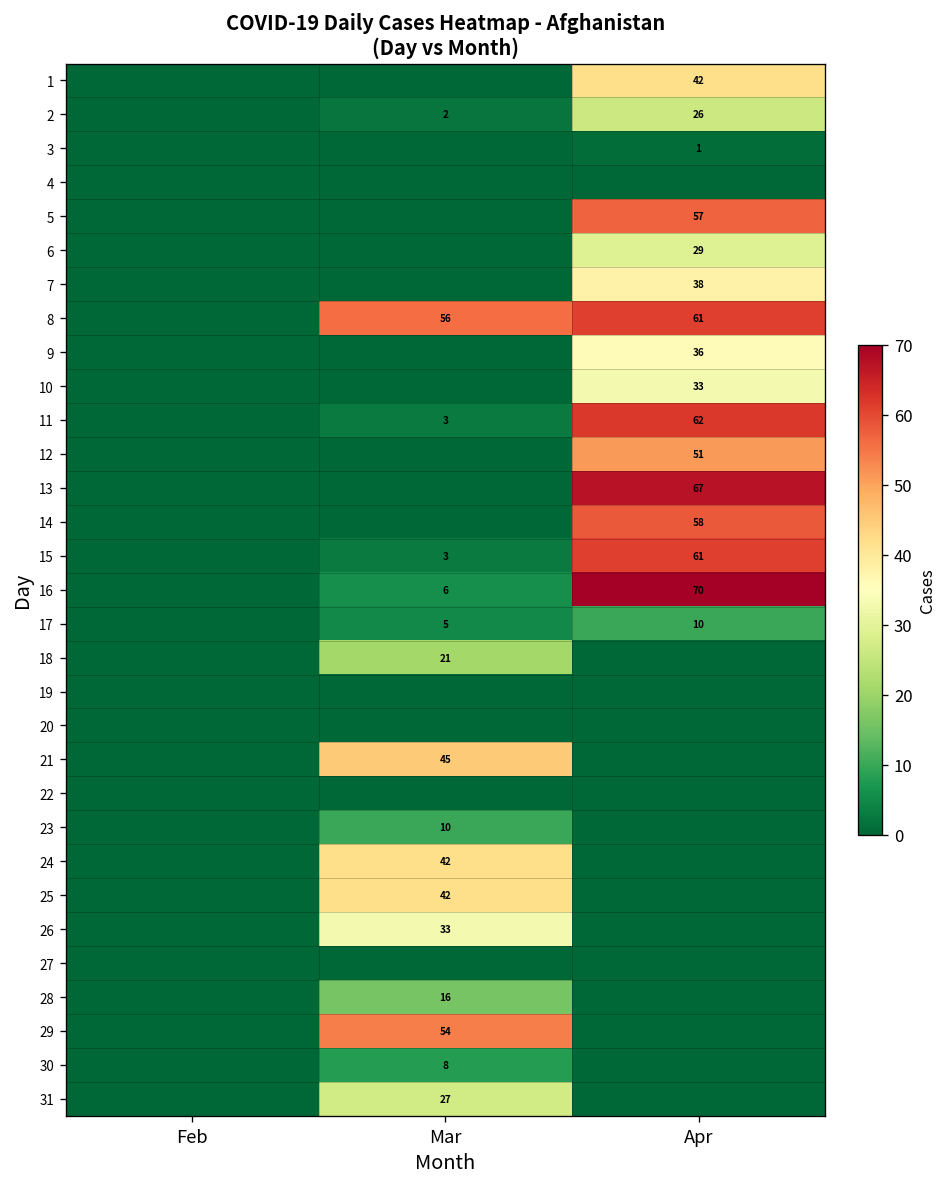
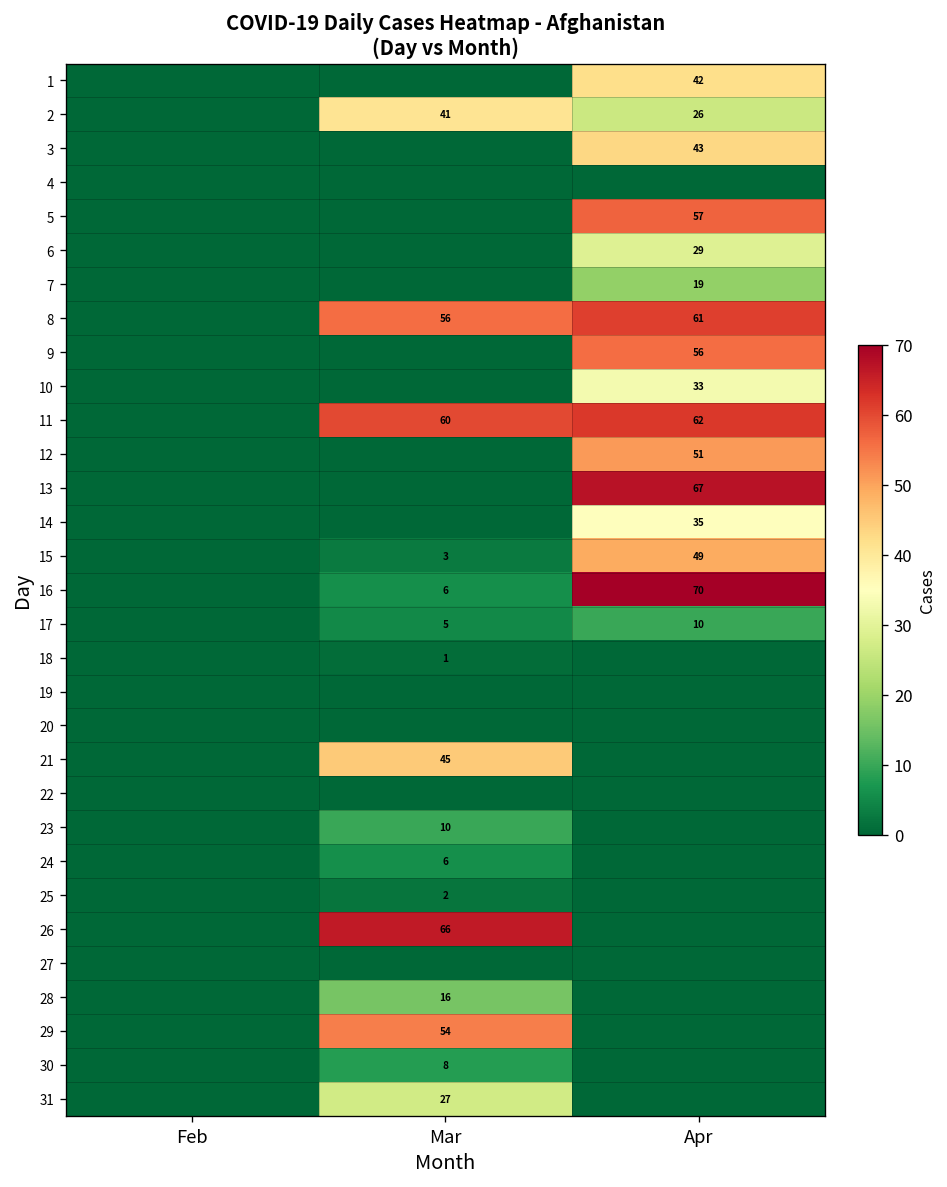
  {
    "1": {
      "Apr": 42
    },
    "2": {
-     "Mar": 2,
+     "Mar": 41,
      "Apr": 26
    },
    "3": {
-     "Apr": 1
+     "Apr": 43
    },
    "5": {
      "Apr": 57
    },
    "6": {
      "Apr": 29
    },
    "7": {
-     "Apr": 38
+     "Apr": 19
    },
    "8": {
      "Mar": 56,
      "Apr": 61
    },
    "9": {
-     "Apr": 36
+     "Apr": 56
    },
    "10": {
      "Apr": 33
    },
    "11": {
-     "Mar": 3,
+     "Mar": 60,
      "Apr": 62
    },
    "12": {
      "Apr": 51
    },
    "13": {
      "Apr": 67
    },
    "14": {
-     "Apr": 58
+     "Apr": 35
    },
    "15": {
      "Mar": 3,
-     "Apr": 61
+     "Apr": 49
    },
    "16": {
      "Mar": 6,
      "Apr": 70
    },
    "17": {
      "Mar": 5,
      "Apr": 10
    },
    "18": {
-     "Mar": 21
+     "Mar": 1
    },
    "21": {
      "Mar": 45
    },
    "23": {
      "Mar": 10
    },
    "24": {
-     "Mar": 42
+     "Mar": 6
    },
    "25": {
-     "Mar": 42
+     "Mar": 2
    },
    "26": {
-     "Mar": 33
+     "Mar": 66
    },
    "28": {
      "Mar": 16
    },
    "29": {
      "Mar": 54
    },
    "30": {
      "Mar": 8
    },
    "31": {
      "Mar": 27
    }
  }
